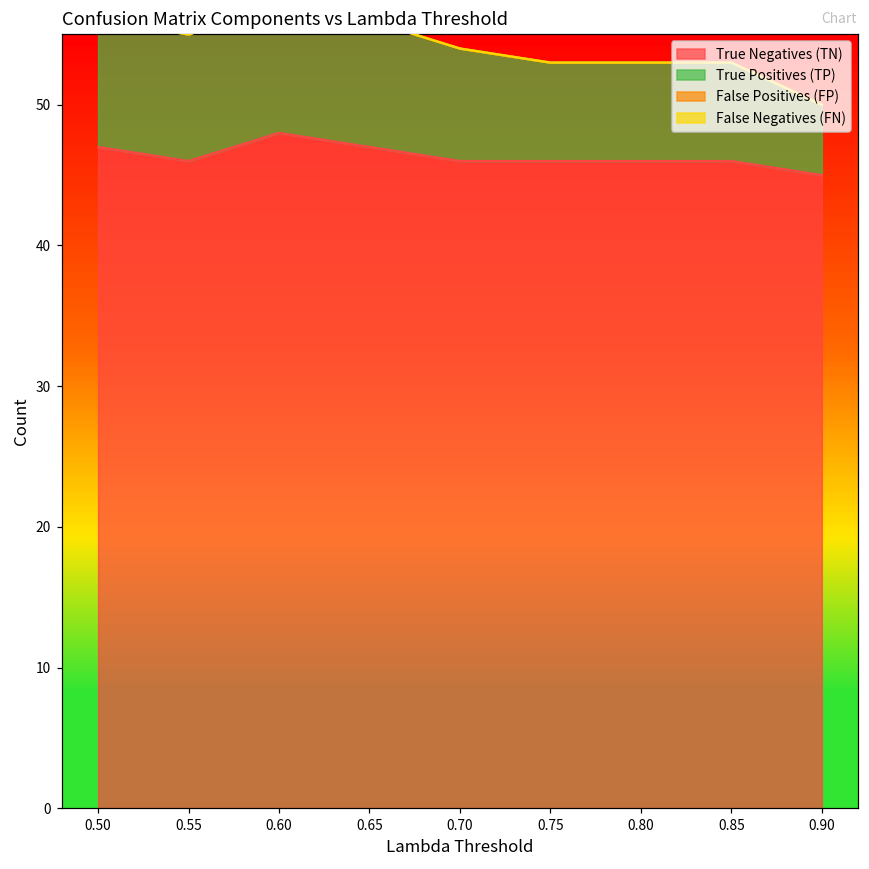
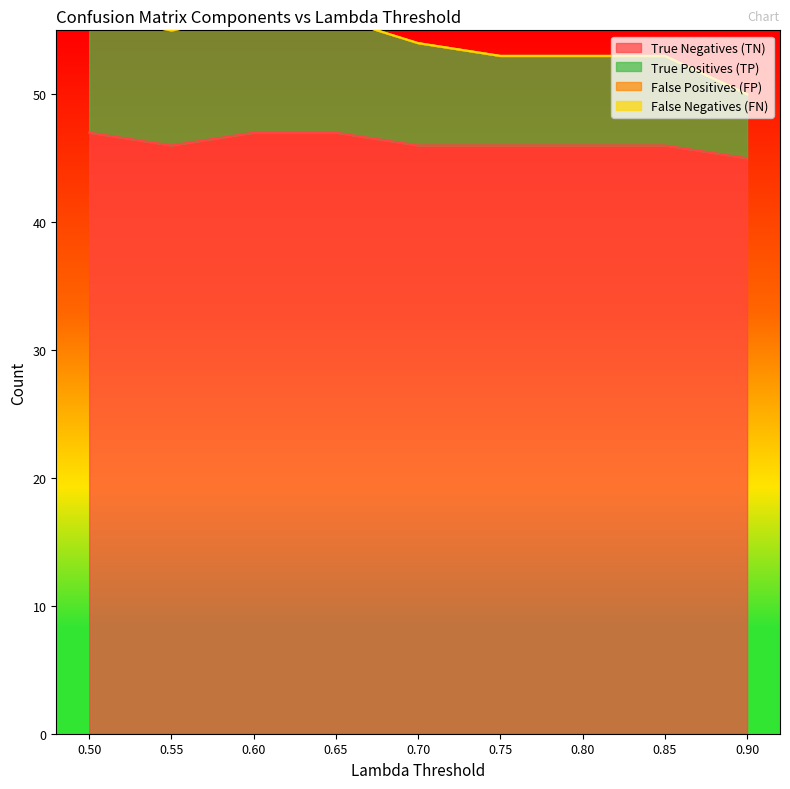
  {
    "True Negatives (TN)": {
      "0.50": 47,
      "0.55": 46,
-     "0.60": 48,
+     "0.60": 47,
      "0.65": 47,
      "0.70": 46,
      "0.75": 46,
      "0.80": 46,
      "0.85": 46,
      "0.90": 45
    }
  }
